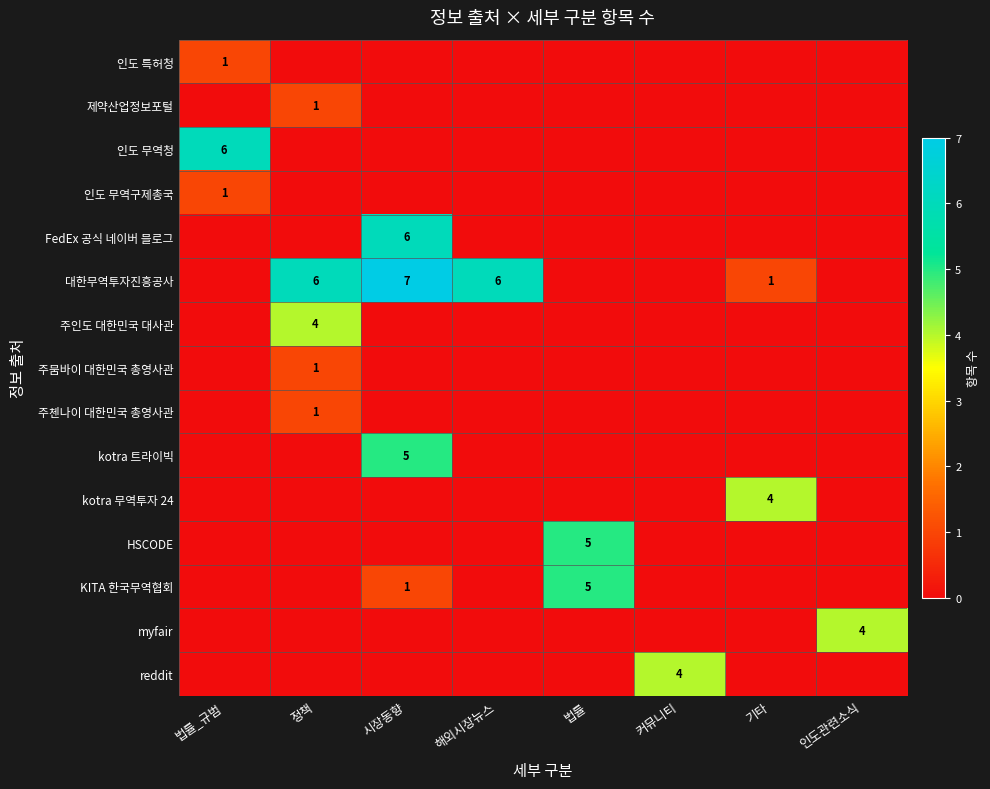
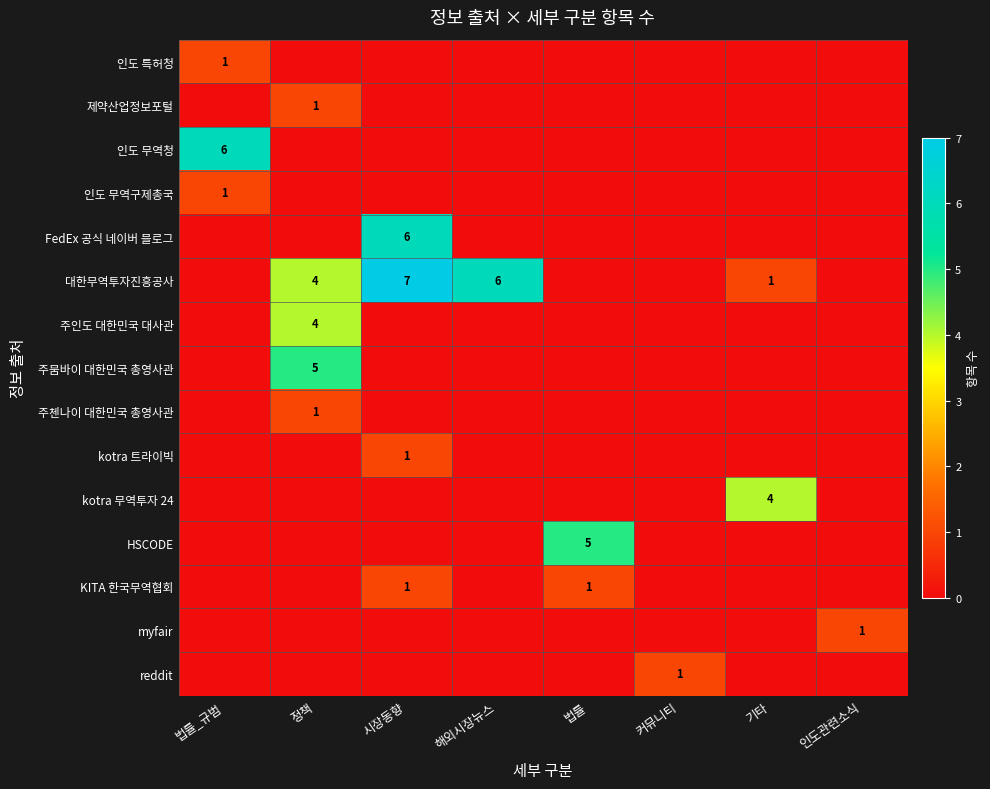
  {
    "인도 특허청": {
      "법률_규범": 1
    },
    "제약산업정보포털": {
      "정책": 1
    },
    "인도 무역청": {
      "법률_규범": 6
    },
    "인도 무역구제총국": {
      "법률_규범": 1
    },
    "FedEx 공식 네이버 블로그": {
      "시장동향": 6
    },
    "대한무역투자진흥공사": {
-     "정책": 6,
+     "정책": 4,
      "시장동향": 7,
      "해외시장뉴스": 6,
      "기타": 1
    },
    "주인도 대한민국 대사관": {
      "정책": 4
    },
    "주뭄바이 대한민국 총영사관": {
-     "정책": 1
+     "정책": 5
    },
    "주첸나이 대한민국 총영사관": {
      "정책": 1
    },
    "kotra 트라이빅": {
-     "시장동향": 5
+     "시장동향": 1
    },
    "kotra 무역투자 24": {
      "기타": 4
    },
    "HSCODE": {
      "법률": 5
    },
    "KITA 한국무역협회": {
      "시장동향": 1,
-     "법률": 5
+     "법률": 1
    },
    "myfair": {
-     "인도관련소식": 4
+     "인도관련소식": 1
    },
    "reddit": {
-     "커뮤니티": 4
+     "커뮤니티": 1
    }
  }
